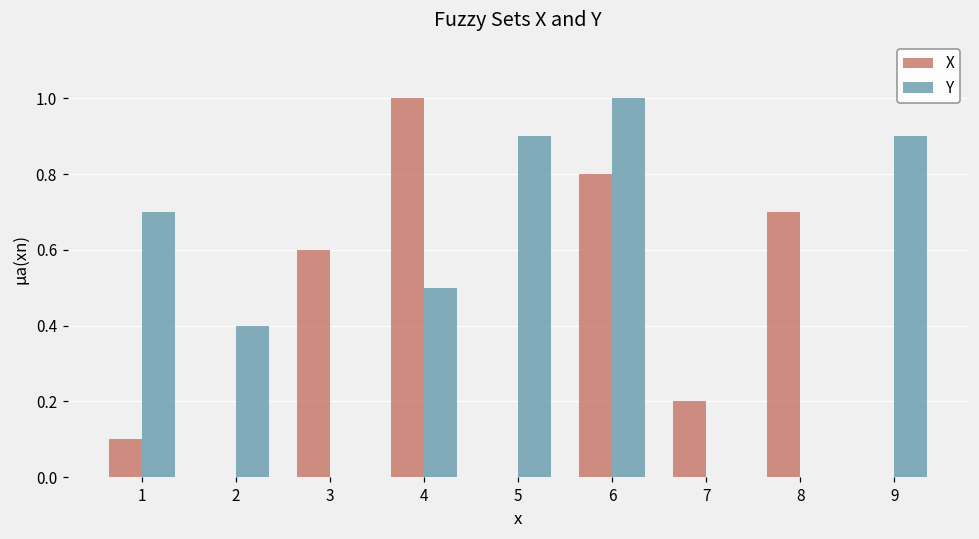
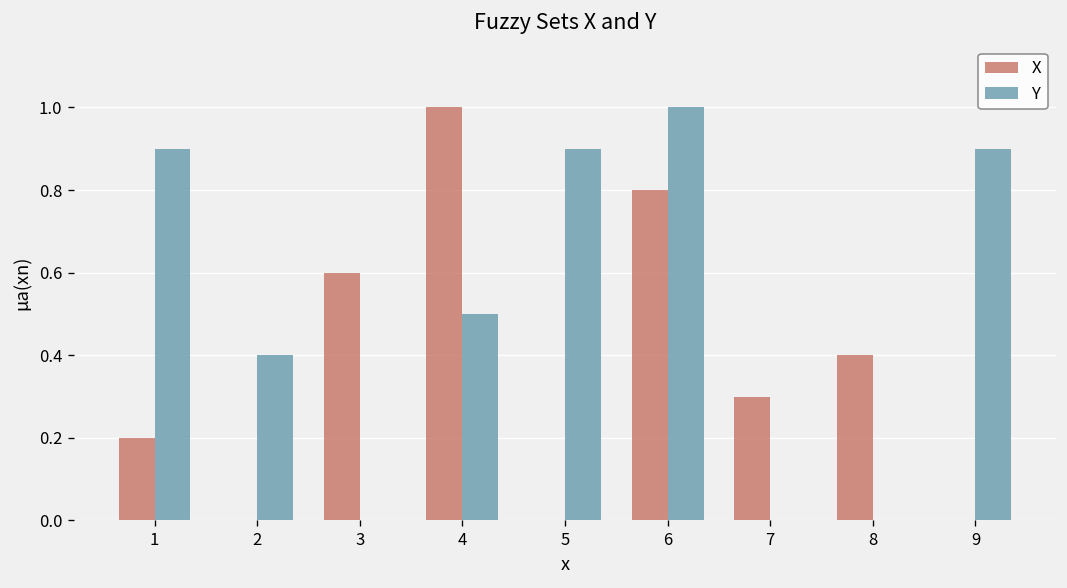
  {
    "X": {
-     "1": 0.1,
+     "1": 0.2,
      "2": 0.0,
      "3": 0.6,
      "4": 1.0,
      "5": 0.0,
      "6": 0.8,
-     "7": 0.2,
-     "8": 0.7,
+     "7": 0.3,
+     "8": 0.4,
      "9": 0.0
    },
    "Y": {
-     "1": 0.7,
+     "1": 0.9,
      "2": 0.4,
      "3": 0.0,
      "4": 0.5,
      "5": 0.9,
      "6": 1.0,
      "7": 0.0,
      "8": 0.0,
      "9": 0.9
    }
  }
